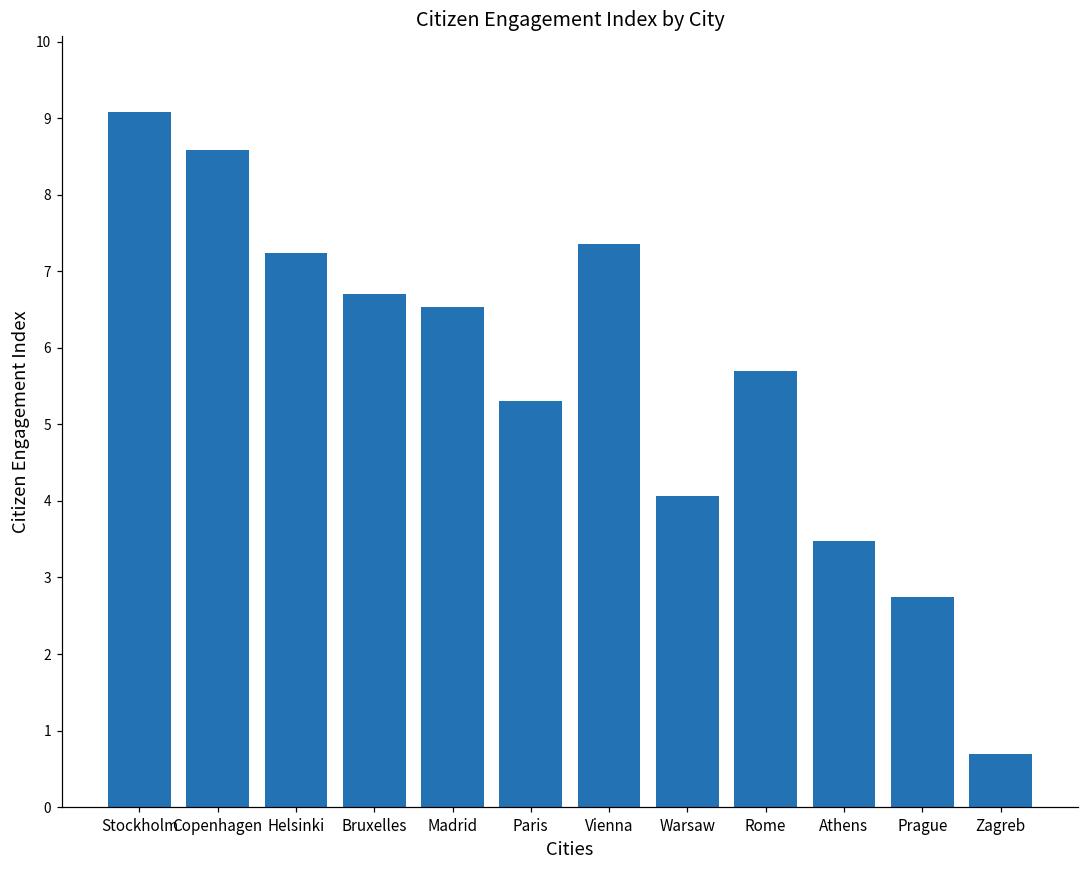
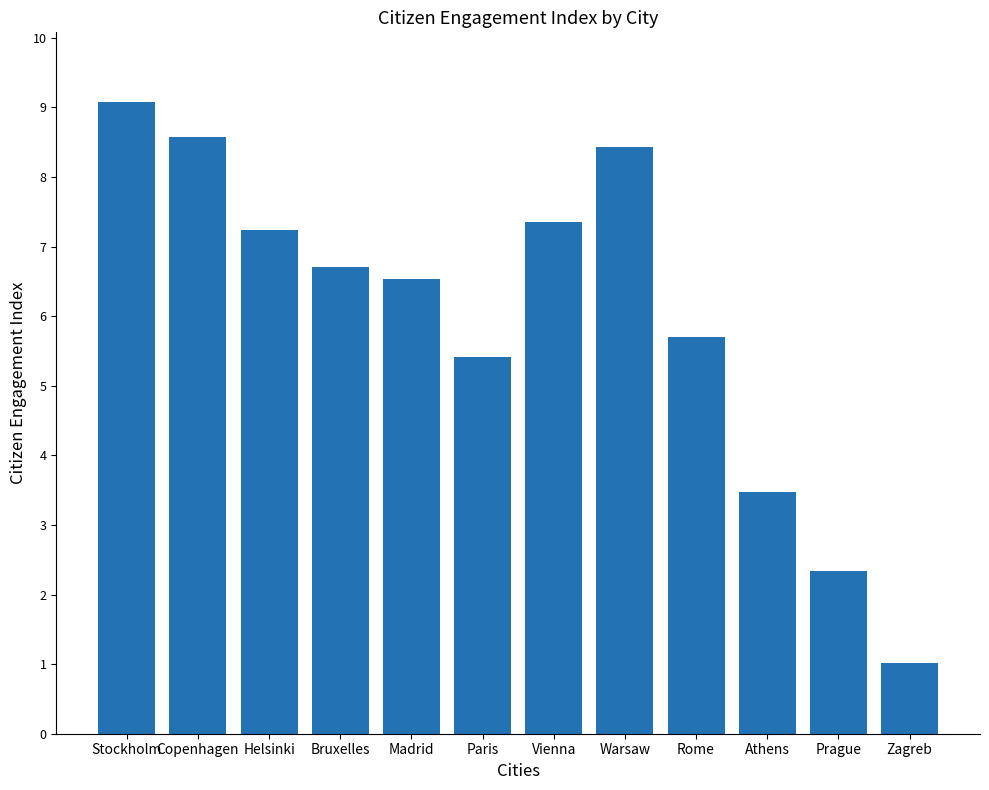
  {
    "Stockholm": 9.1,
    "Copenhagen": 8.6,
    "Helsinki": 7.2,
    "Bruxelles": 6.7,
    "Madrid": 6.5,
-   "Paris": 5.3,
+   "Paris": 5.4,
    "Vienna": 7.4,
-   "Warsaw": 4.1,
+   "Warsaw": 8.4,
    "Rome": 5.7,
    "Athens": 3.5,
-   "Prague": 2.8,
-   "Zagreb": 0.7
+   "Prague": 2.3,
+   "Zagreb": 1.0
  }
